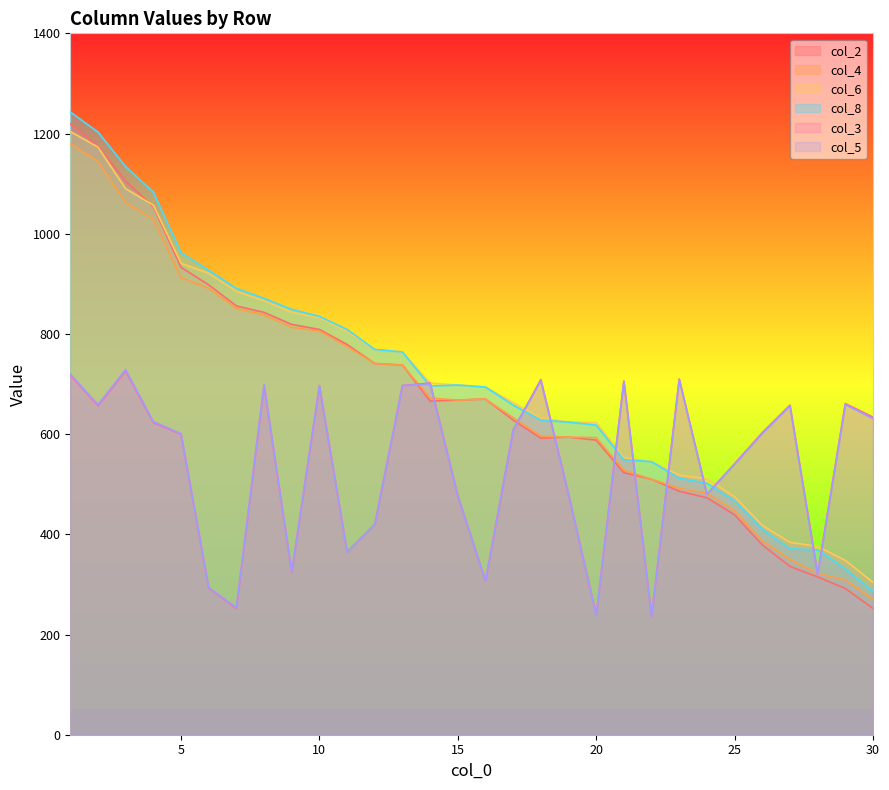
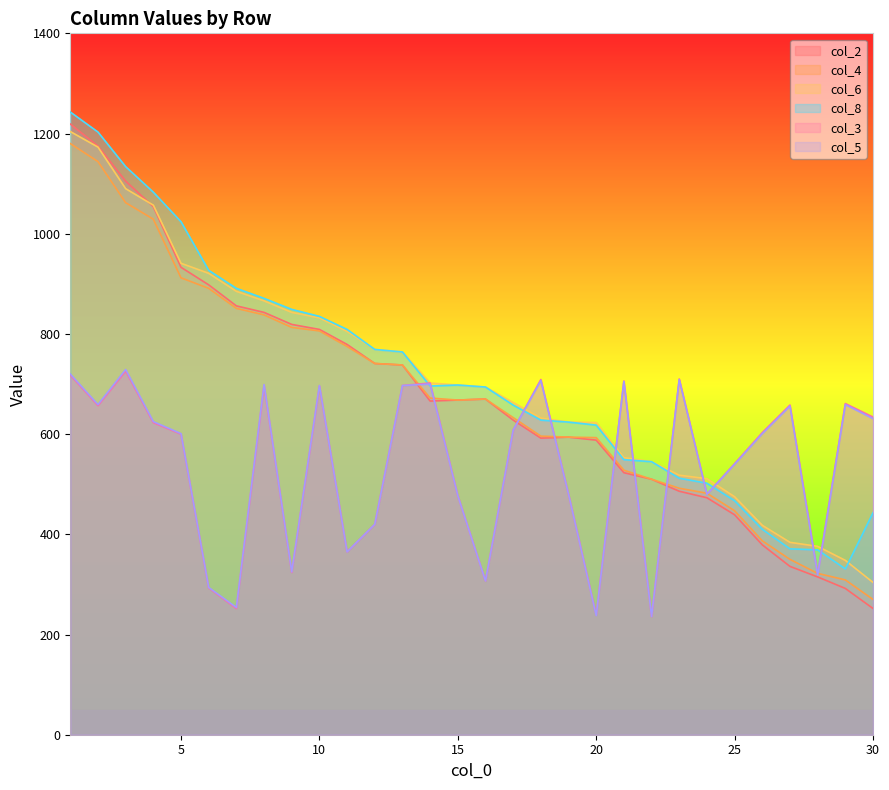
  {
    "col_8": {
-     "5": 960,
+     "5": 1020,
      "25": 470,
-     "30": 290
+     "30": 440
    }
  }
